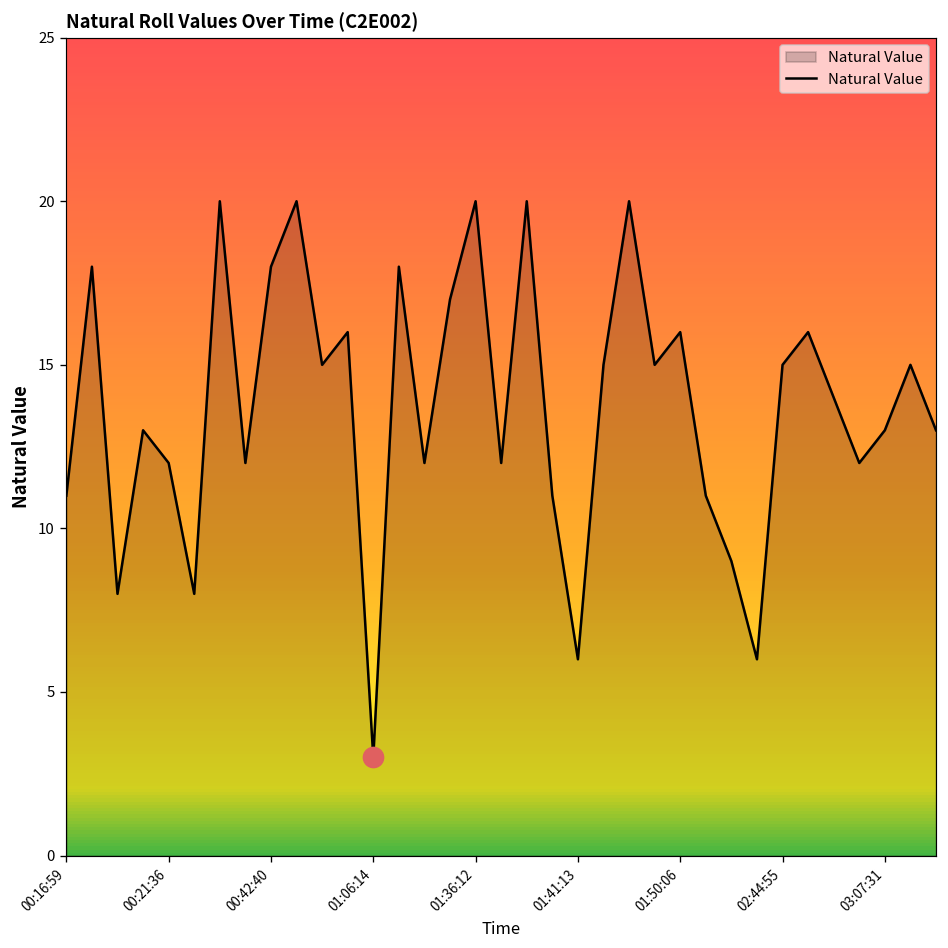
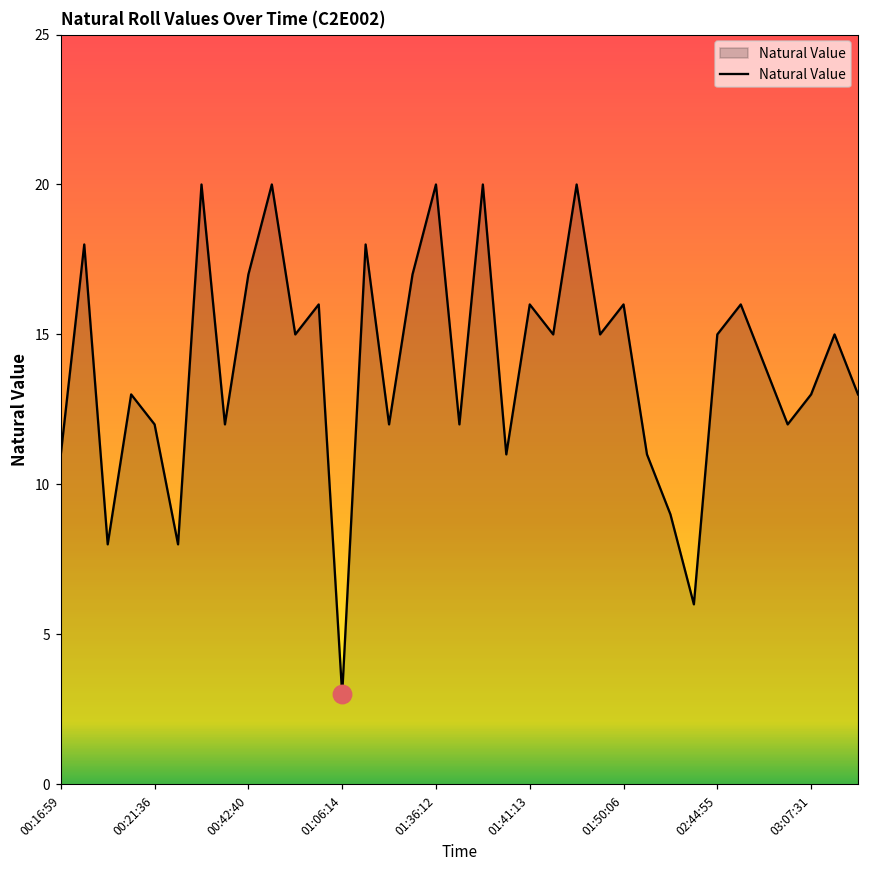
  {
    "Natural Value": {
      "00:16:59": 11,
      "00:21:36": 12,
-     "00:42:40": 18,
-     "01:41:13": 6,
+     "00:42:40": 17,
+     "01:41:13": 16,
      "01:50:06": 16,
      "02:44:55": 15
    }
  }
